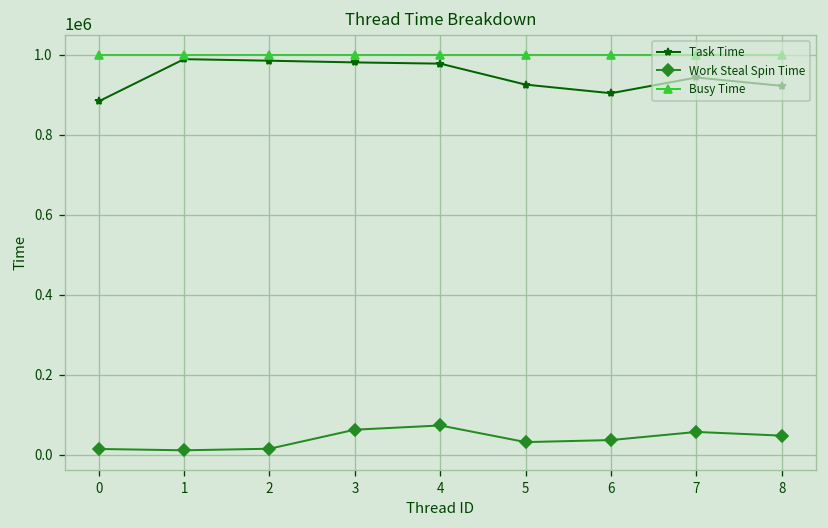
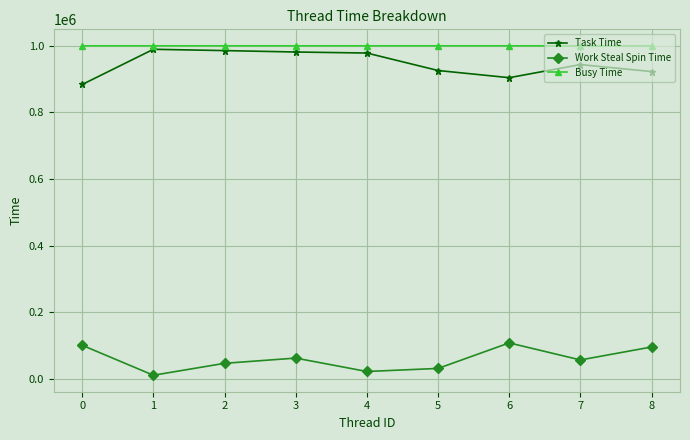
  {
    "Task Time": {
      "0": 880000,
      "1": 990000,
      "2": 990000,
      "3": 980000,
      "4": 980000,
      "5": 930000,
      "6": 900000
    },
    "Work Steal Spin Time": {
-     "0": 10000,
+     "0": 100000,
      "1": 10000,
-     "2": 10000,
+     "2": 50000,
      "3": 60000,
-     "4": 70000,
+     "4": 20000,
      "5": 30000,
-     "6": 40000,
+     "6": 110000,
      "7": 60000,
-     "8": 50000
+     "8": 100000
    },
    "Busy Time": {
      "0": 1000000,
      "1": 1000000,
      "2": 1000000,
      "3": 1000000,
      "4": 1000000,
      "5": 1000000,
      "6": 1000000
    }
  }
